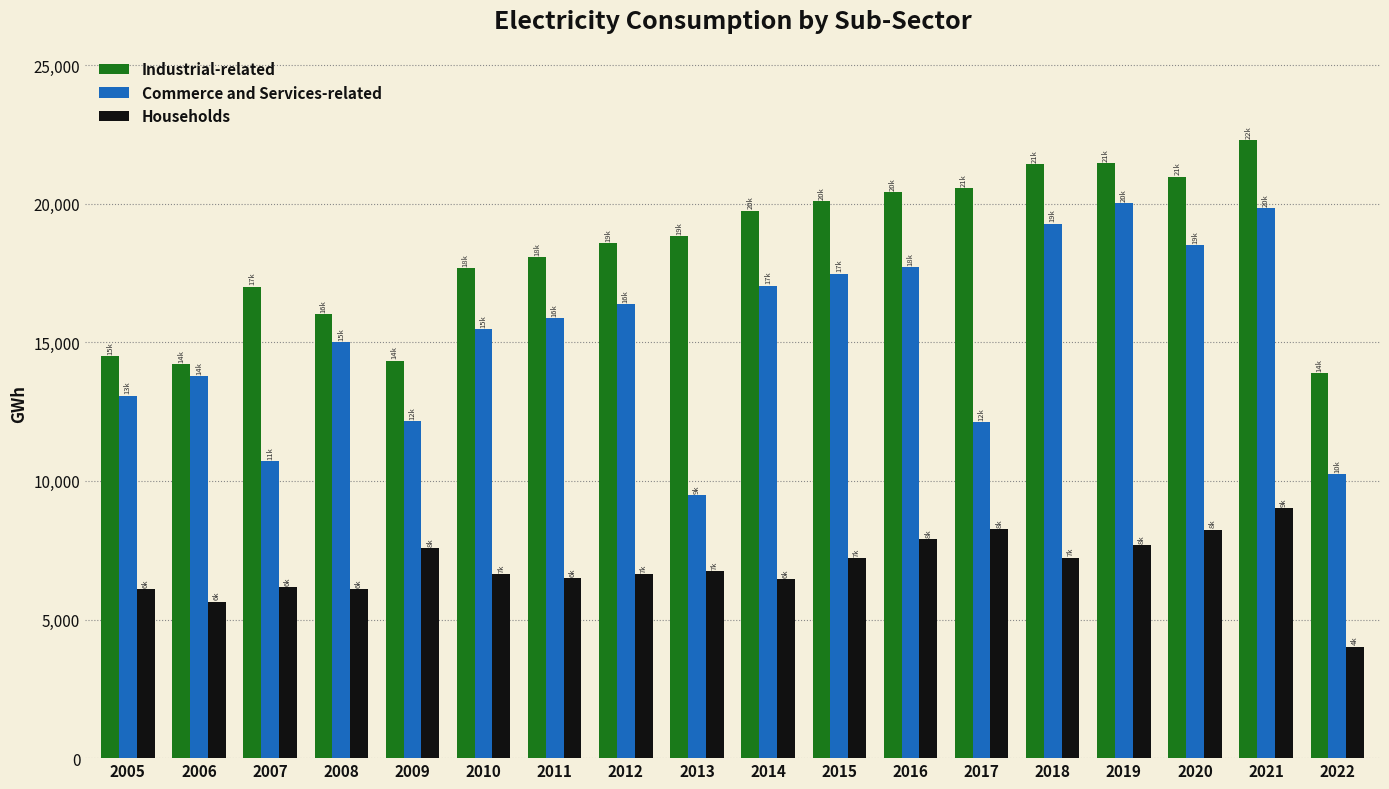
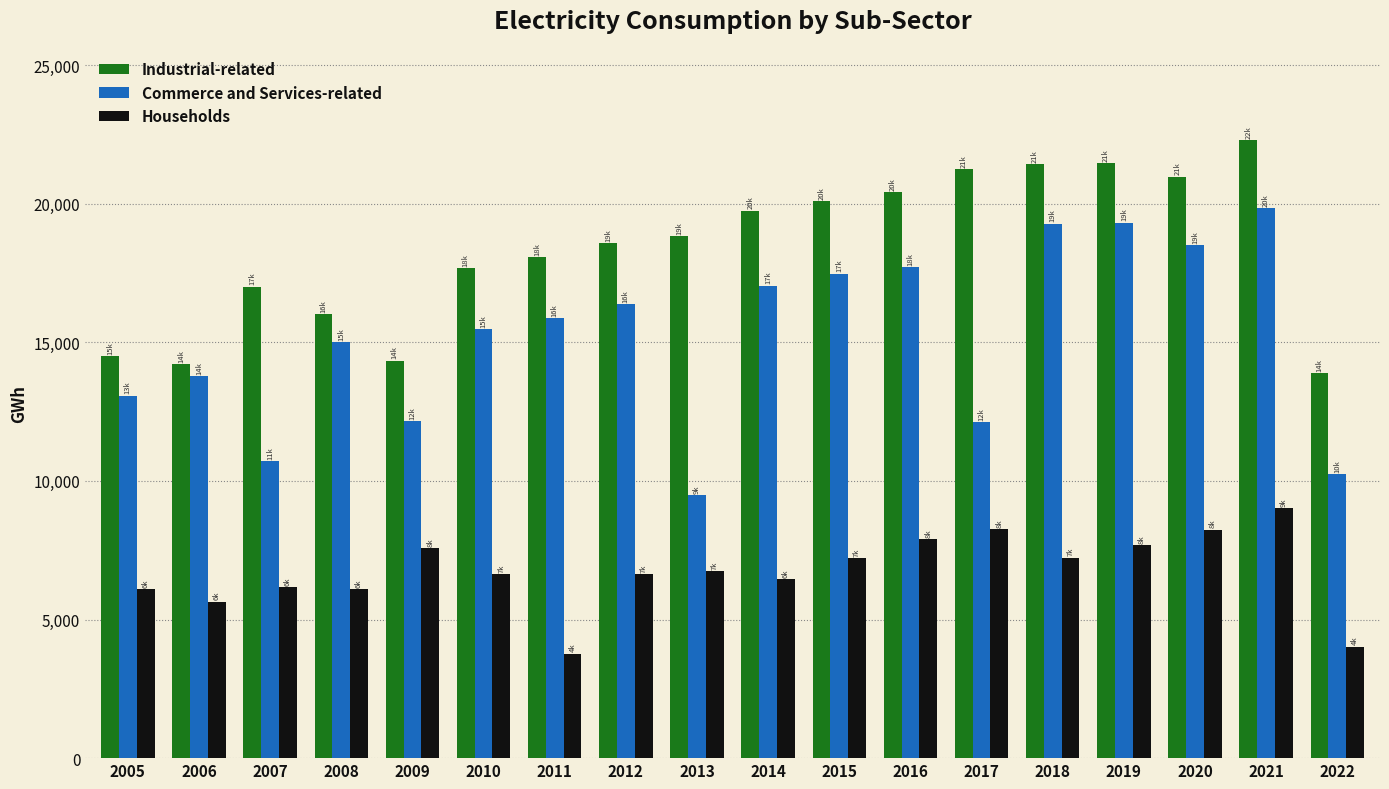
  {
    "Industrial-related": {
-     "2017": "20,600"
+     "2017": "21,200"
    },
    "Commerce and Services-related": {
      "2005": "13k",
      "2006": "14k",
      "2007": "11k",
      "2008": "15k",
      "2009": "12k",
      "2010": "15k",
      "2011": "16k",
      "2012": "16k",
      "2013": "9k",
      "2014": "17k",
      "2015": "17k",
      "2016": "18k",
      "2017": "12k",
      "2018": "19k",
-     "2019": "20k",
+     "2019": "19k",
      "2020": "19k",
      "2021": "20k",
      "2022": "10k"
    },
    "Households": {
      "2005": "6k",
      "2006": "6k",
      "2007": "6k",
      "2008": "6k",
      "2009": "8k",
      "2010": "7k",
-     "2011": "6k",
+     "2011": "4k",
      "2012": "7k",
      "2013": "7k",
      "2014": "6k",
      "2015": "7k",
      "2016": "8k",
      "2017": "8k",
      "2018": "7k",
      "2019": "8k",
      "2020": "8k",
      "2021": "9k",
      "2022": "4k"
    }
  }
